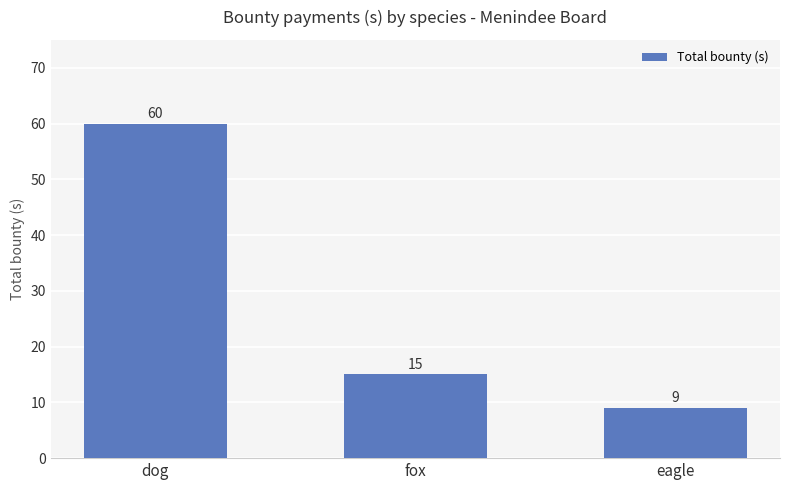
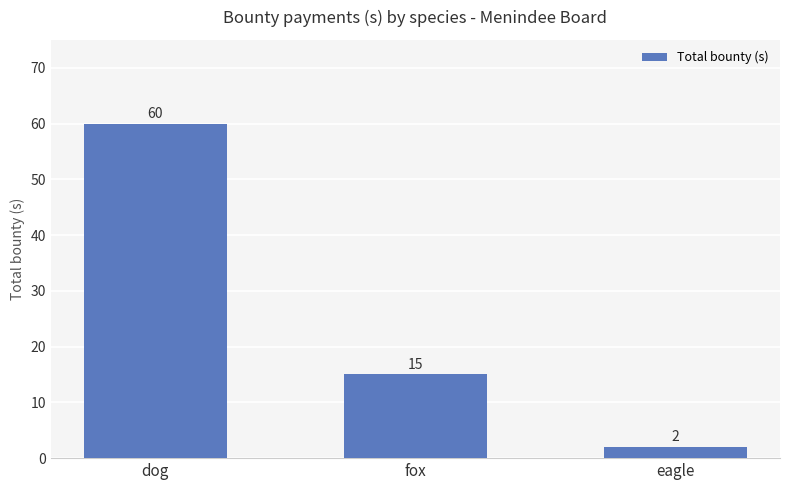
  {
    "dog": 60,
    "fox": 15,
-   "eagle": 9
+   "eagle": 2
  }
